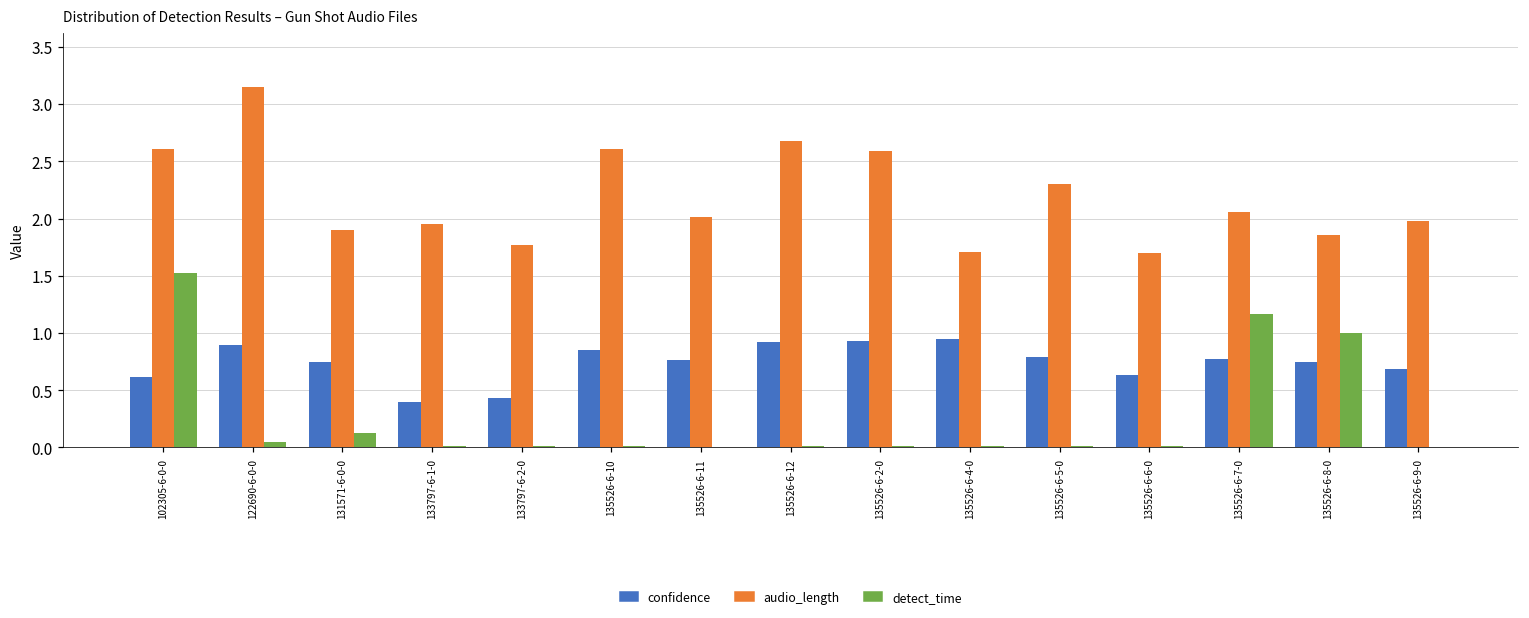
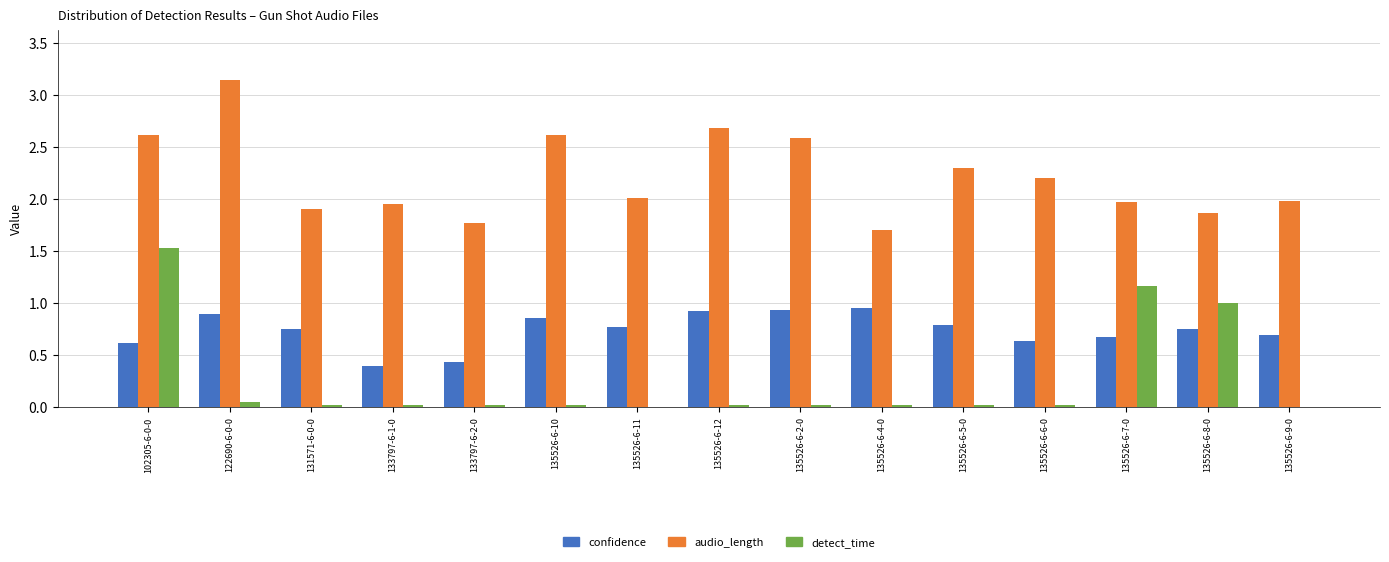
  {
    "confidence": {
      "102305-6-0-0": 0.62,
      "122690-6-0-0": 0.89,
      "131571-6-0-0": 0.75,
      "133797-6-1-0": 0.40,
      "133797-6-2-0": 0.43,
      "135526-6-10": 0.85,
      "135526-6-11": 0.76,
      "135526-6-12": 0.92,
      "135526-6-2-0": 0.93,
      "135526-6-4-0": 0.95,
      "135526-6-5-0": 0.79,
      "135526-6-6-0": 0.63,
-     "135526-6-7-0": 0.78,
+     "135526-6-7-0": 0.67,
      "135526-6-8-0": 0.75,
      "135526-6-9-0": 0.69
    },
    "audio_length": {
      "102305-6-0-0": 2.61,
      "122690-6-0-0": 3.15,
      "131571-6-0-0": 1.90,
      "133797-6-1-0": 1.95,
      "133797-6-2-0": 1.77,
      "135526-6-10": 2.61,
      "135526-6-11": 2.01,
      "135526-6-12": 2.68,
      "135526-6-2-0": 2.59,
      "135526-6-4-0": 1.70,
      "135526-6-5-0": 2.30,
-     "135526-6-6-0": 1.7,
-     "135526-6-7-0": 2.06,
+     "135526-6-6-0": 2.2,
+     "135526-6-7-0": 1.97,
      "135526-6-8-0": 1.86,
      "135526-6-9-0": 1.98
    },
    "detect_time": {
      "102305-6-0-0": 1.53,
      "122690-6-0-0": 0.05,
-     "131571-6-0-0": 0.13,
+     "131571-6-0-0": 0.02,
      "135526-6-11": 0.00,
      "135526-6-7-0": 1.16,
      "135526-6-8-0": 1.00,
      "135526-6-9-0": 0.00
    }
  }
